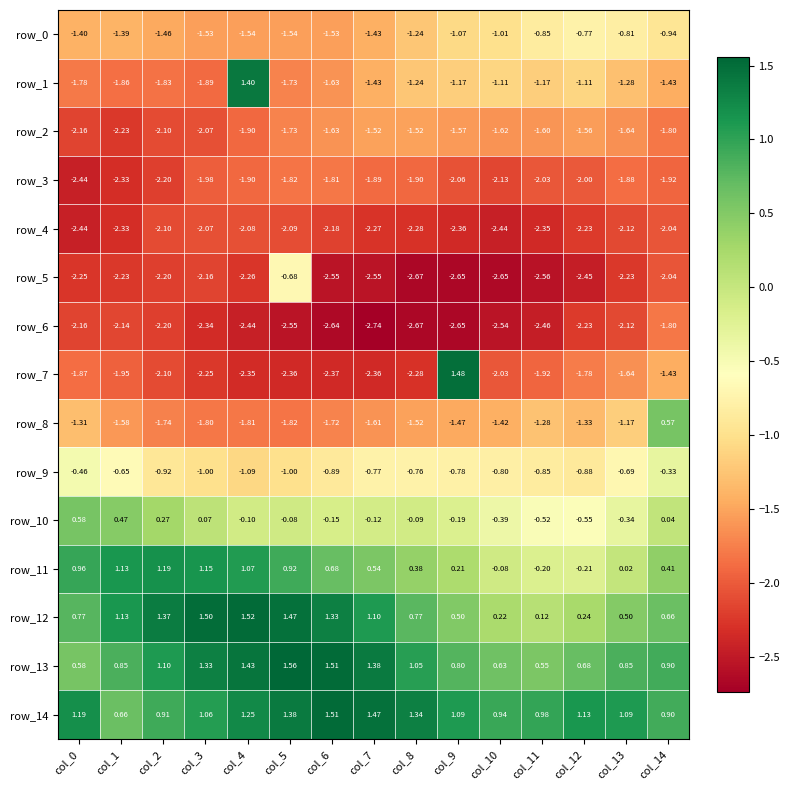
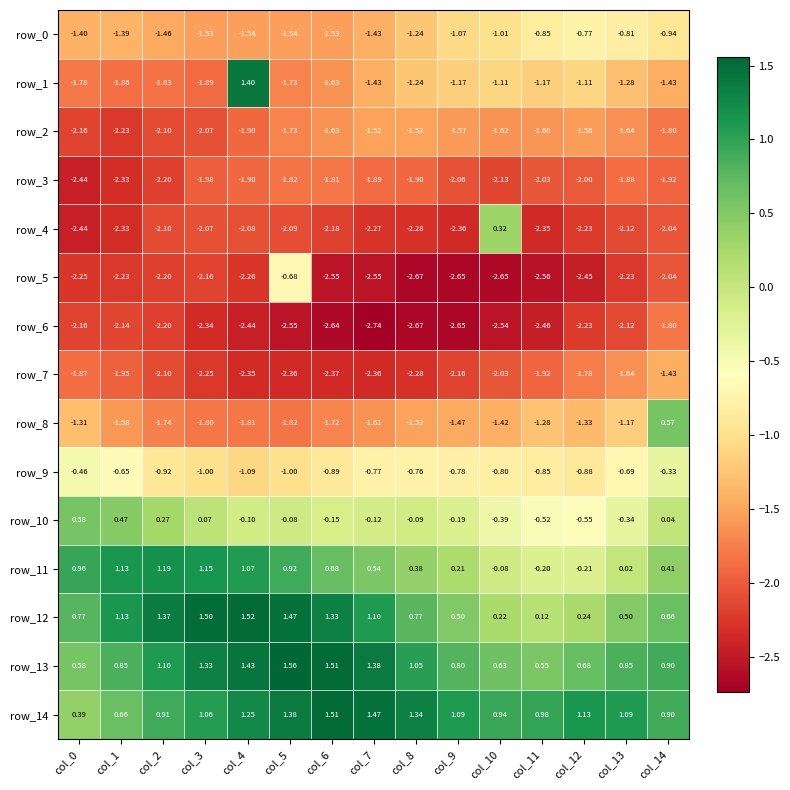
  {
    "row_4": {
      "col_0": -2.44,
      "col_1": -2.33,
      "col_2": -2.10,
      "col_3": -2.07,
      "col_4": -2.08,
      "col_5": -2.09,
      "col_6": -2.18,
      "col_7": -2.27,
      "col_8": -2.28,
      "col_9": -2.36,
-     "col_10": -2.44,
+     "col_10": 0.32,
      "col_11": -2.35,
      "col_12": -2.23,
      "col_13": -2.12,
      "col_14": -2.04
    },
    "row_7": {
      "col_0": -1.87,
      "col_1": -1.95,
      "col_2": -2.10,
      "col_3": -2.25,
      "col_4": -2.35,
      "col_5": -2.36,
      "col_6": -2.37,
      "col_7": -2.36,
      "col_8": -2.28,
-     "col_9": 1.48,
+     "col_9": -2.16,
      "col_10": -2.03,
      "col_11": -1.92,
      "col_12": -1.78,
      "col_13": -1.64,
      "col_14": -1.43
    },
    "row_14": {
-     "col_0": 1.19,
+     "col_0": 0.39,
      "col_1": 0.66,
      "col_2": 0.91,
      "col_3": 1.06,
      "col_4": 1.25,
      "col_5": 1.38,
      "col_6": 1.51,
      "col_7": 1.47,
      "col_8": 1.34,
      "col_9": 1.09,
      "col_10": 0.94,
      "col_11": 0.98,
      "col_12": 1.13,
      "col_13": 1.09,
      "col_14": 0.90
    }
  }
